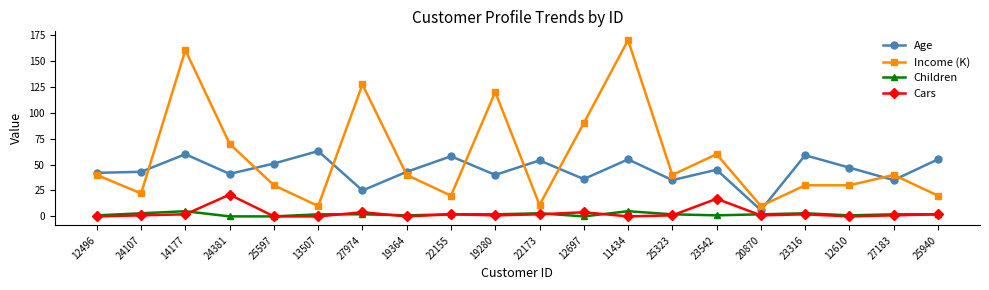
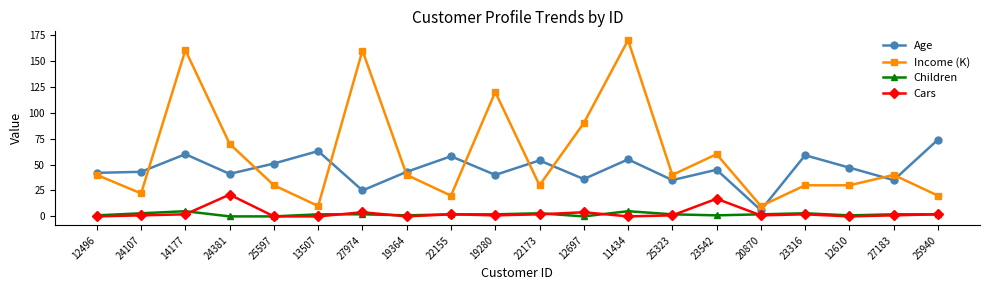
  {
    "Age": {
      "24107": 43,
      "14177": 60,
      "24381": 41,
      "25597": 51,
      "13507": 63,
      "27974": 25,
      "19364": 43,
      "22155": 58,
      "19280": 40,
      "22173": 54,
      "12697": 36,
      "11434": 55,
      "25323": 35,
      "23542": 45,
      "20870": 6,
      "23316": 59,
      "12610": 47,
      "27183": 35,
-     "25940": 55
+     "25940": 74
    },
    "Income (K)": {
      "24107": 22,
      "14177": 160,
      "24381": 70,
      "25597": 30,
      "13507": 10,
-     "27974": 127,
+     "27974": 160,
      "19364": 40,
      "22155": 20,
      "19280": 120,
-     "22173": 11,
+     "22173": 30,
      "12697": 90,
      "11434": 170,
      "25323": 40,
      "23542": 60,
      "20870": 10,
      "23316": 30,
      "12610": 30,
      "27183": 40,
      "25940": 20
    },
    "Children": {
      "14177": 5,
      "24381": 0,
      "12697": 0,
      "11434": 5,
      "23542": 1
    },
    "Cars": {
      "14177": 2,
      "24381": 21,
      "12697": 4,
      "11434": 0,
      "23542": 17
    }
  }
